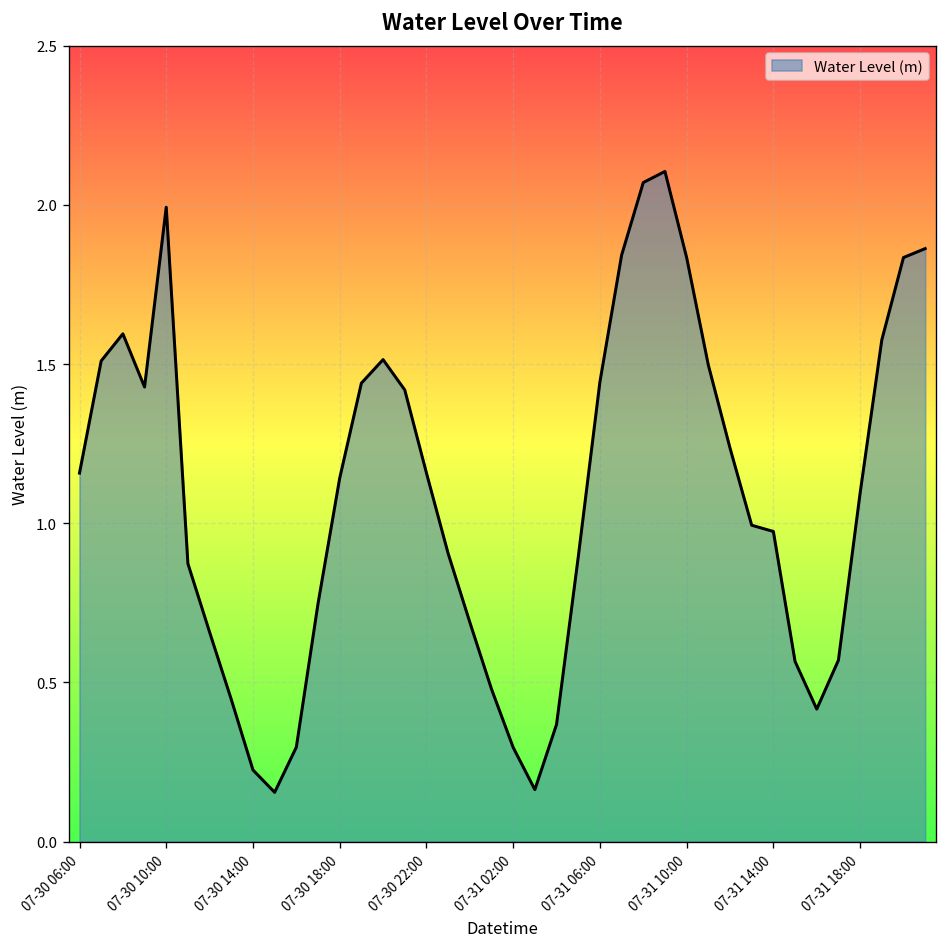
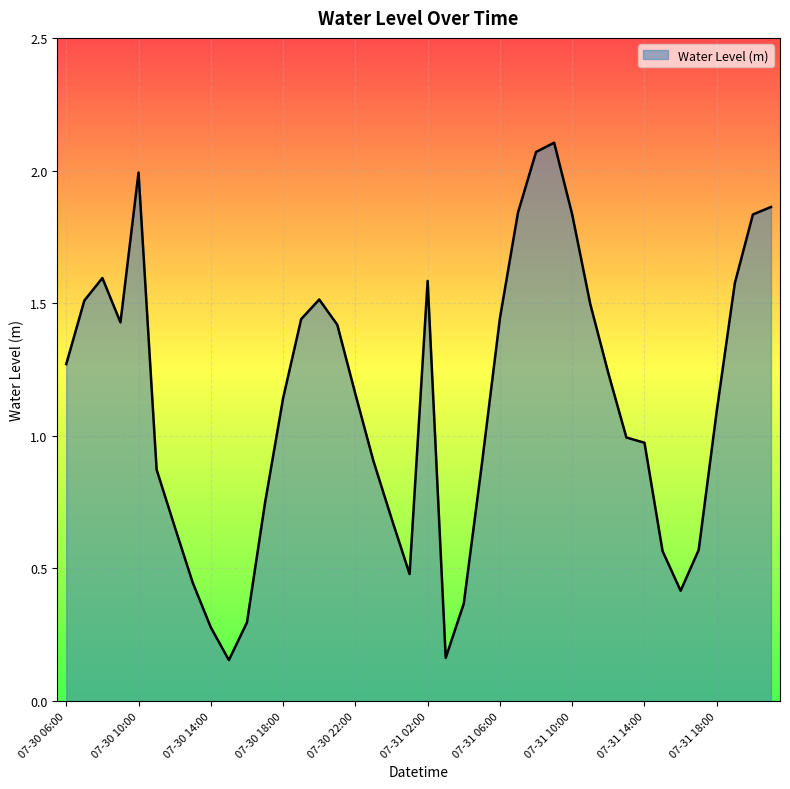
  {
-   "07-30 06:00": 1.16,
+   "07-30 06:00": 1.27,
    "07-30 10:00": 1.99,
-   "07-30 14:00": 0.22,
+   "07-30 14:00": 0.28,
    "07-30 18:00": 1.14,
    "07-30 22:00": 1.16,
-   "07-31 02:00": 0.30,
+   "07-31 02:00": 1.58,
    "07-31 06:00": 1.44,
    "07-31 10:00": 1.83,
    "07-31 14:00": 0.97,
    "07-31 18:00": 1.09
  }
